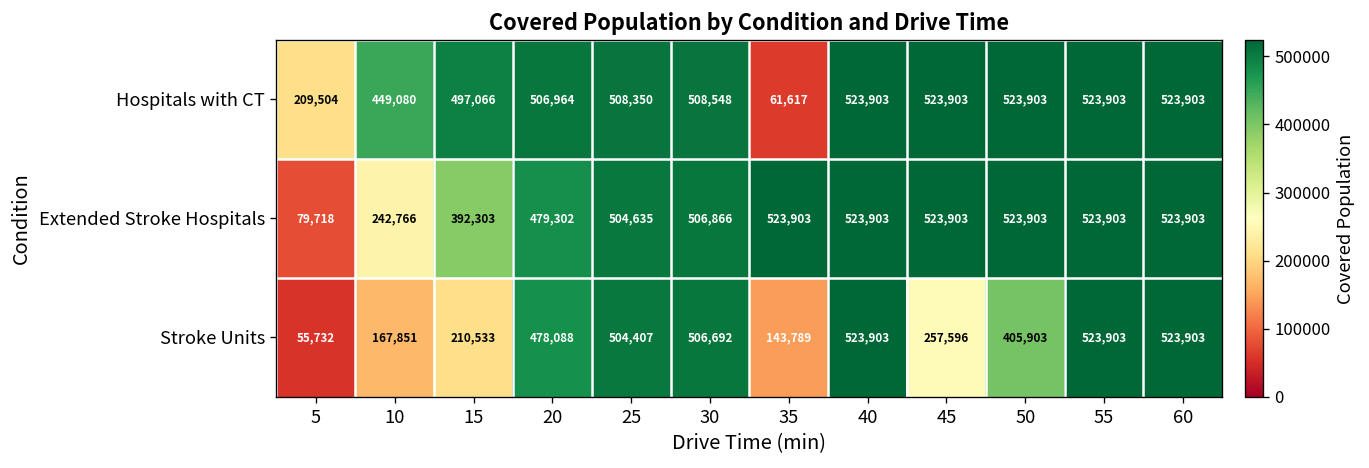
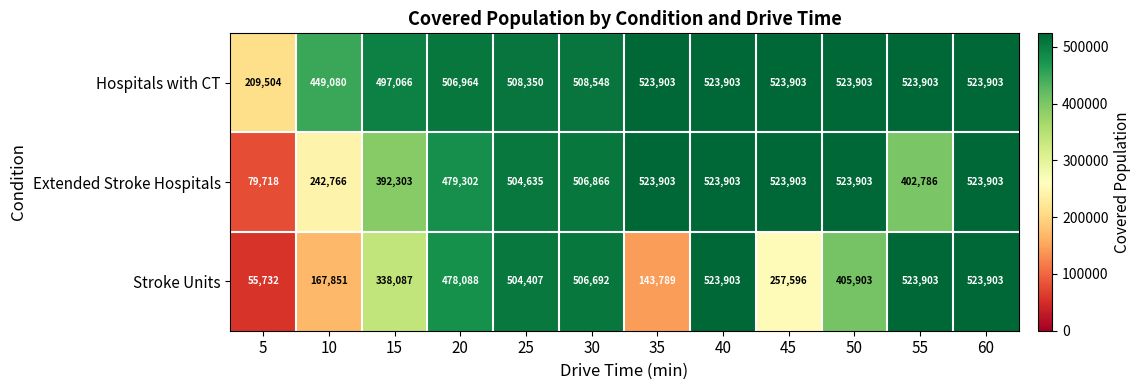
  {
    "Hospitals with CT": {
      "5": "209,504",
      "10": "449,080",
      "15": "497,066",
      "20": "506,964",
      "25": "508,350",
      "30": "508,548",
-     "35": "61,617",
+     "35": "523,903",
      "40": "523,903",
      "45": "523,903",
      "50": "523,903",
      "55": "523,903",
      "60": "523,903"
    },
    "Extended Stroke Hospitals": {
      "5": "79,718",
      "10": "242,766",
      "15": "392,303",
      "20": "479,302",
      "25": "504,635",
      "30": "506,866",
      "35": "523,903",
      "40": "523,903",
      "45": "523,903",
      "50": "523,903",
-     "55": "523,903",
+     "55": "402,786",
      "60": "523,903"
    },
    "Stroke Units": {
      "5": "55,732",
      "10": "167,851",
-     "15": "210,533",
+     "15": "338,087",
      "20": "478,088",
      "25": "504,407",
      "30": "506,692",
      "35": "143,789",
      "40": "523,903",
      "45": "257,596",
      "50": "405,903",
      "55": "523,903",
      "60": "523,903"
    }
  }
